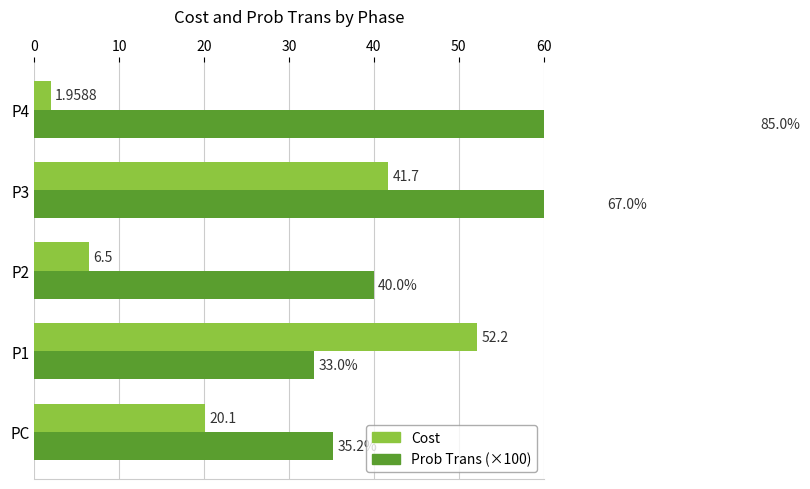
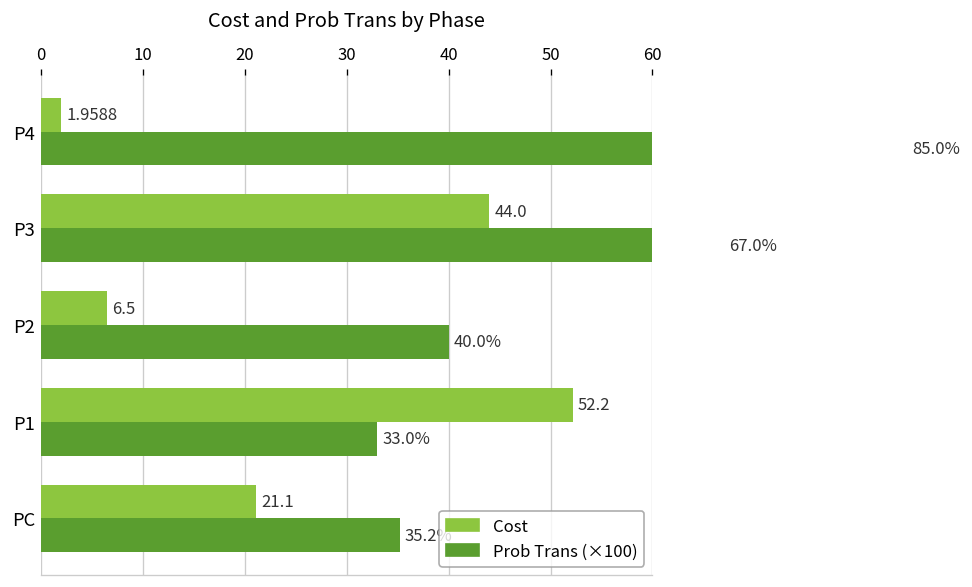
  {
    "Cost": {
      "P4": "1.9588",
-     "P3": "41.7",
+     "P3": "44.0",
      "P2": "6.5",
      "P1": "52.2",
-     "PC": "20.1"
+     "PC": "21.1"
    },
    "Prob Trans (×100)": {
      "P2": "40.0%",
      "P1": "33.0%"
    }
  }
